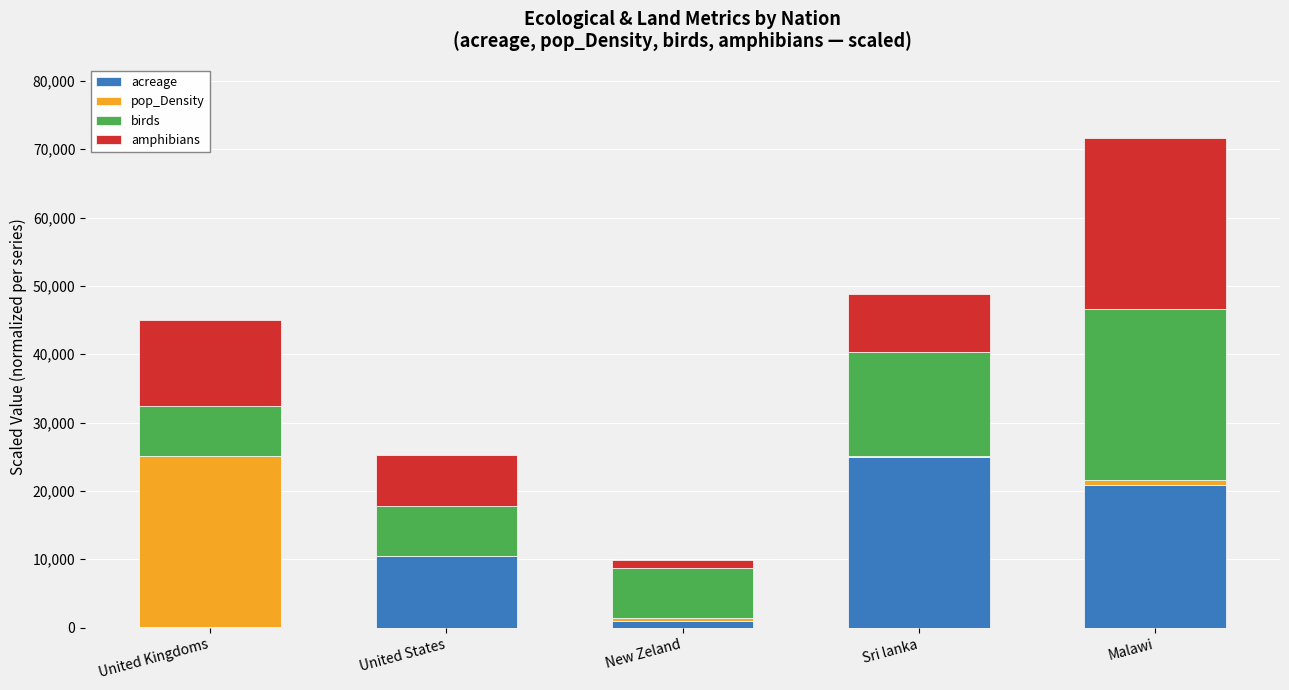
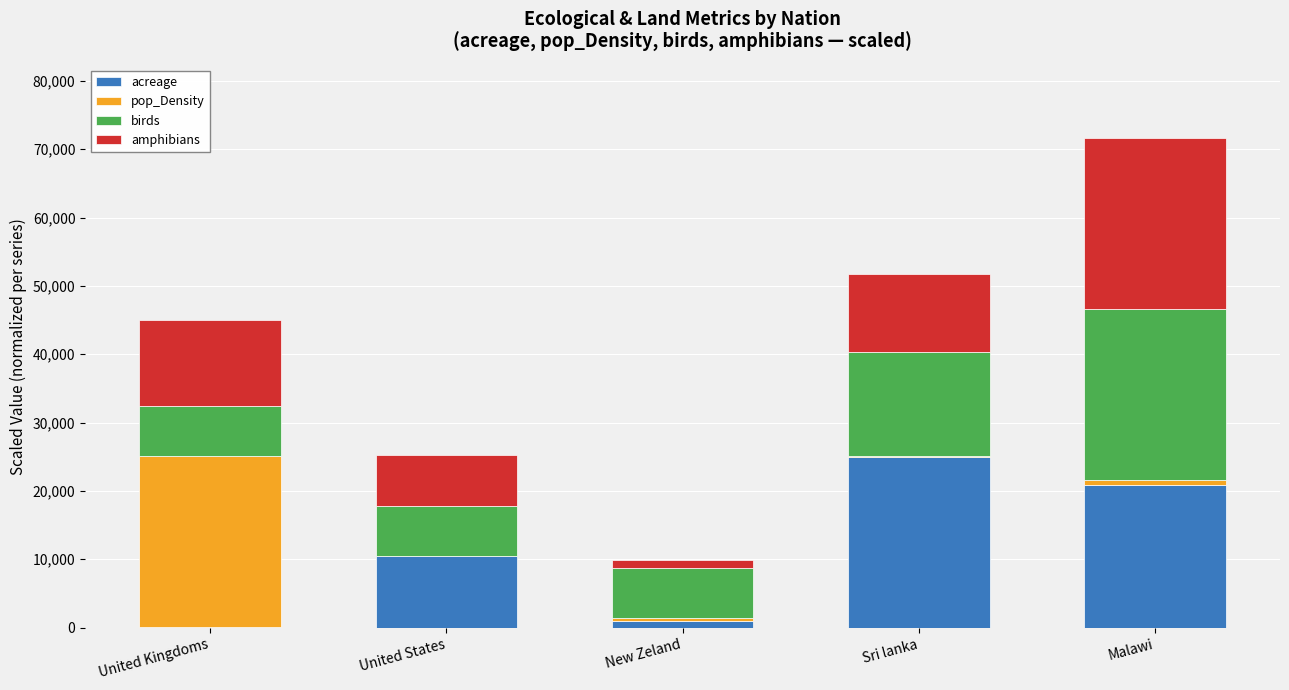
  {
    "acreage": {
      "United States": "10,000",
      "New Zeland": "1,000",
      "Sri lanka": "25,000",
      "Malawi": "21,000"
    },
    "pop_Density": {
      "United Kingdoms": "25,000",
      "New Zeland": "1,000",
      "Malawi": "1,000"
    },
    "birds": {
      "United Kingdoms": "7,000",
      "United States": "7,000",
      "New Zeland": "7,000",
      "Sri lanka": "15,000",
      "Malawi": "25,000"
    },
    "amphibians": {
      "United Kingdoms": "13,000",
      "United States": "7,000",
      "New Zeland": "1,000",
-     "Sri lanka": "9,000",
+     "Sri lanka": "11,000",
      "Malawi": "25,000"
    }
  }
